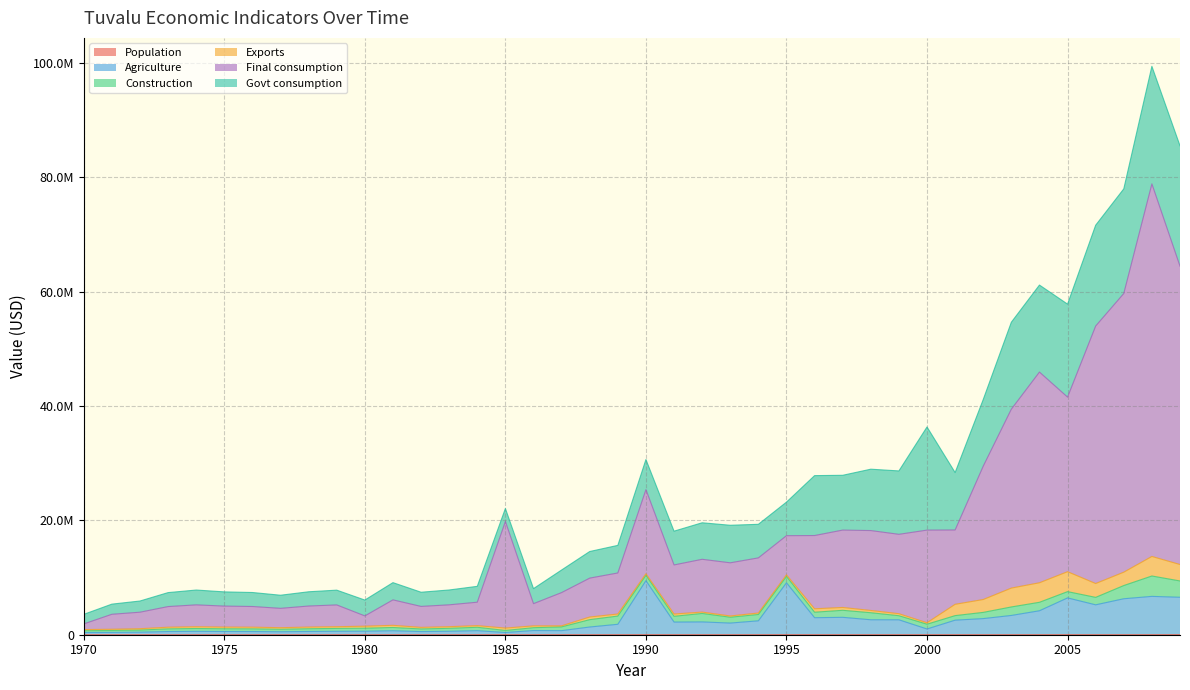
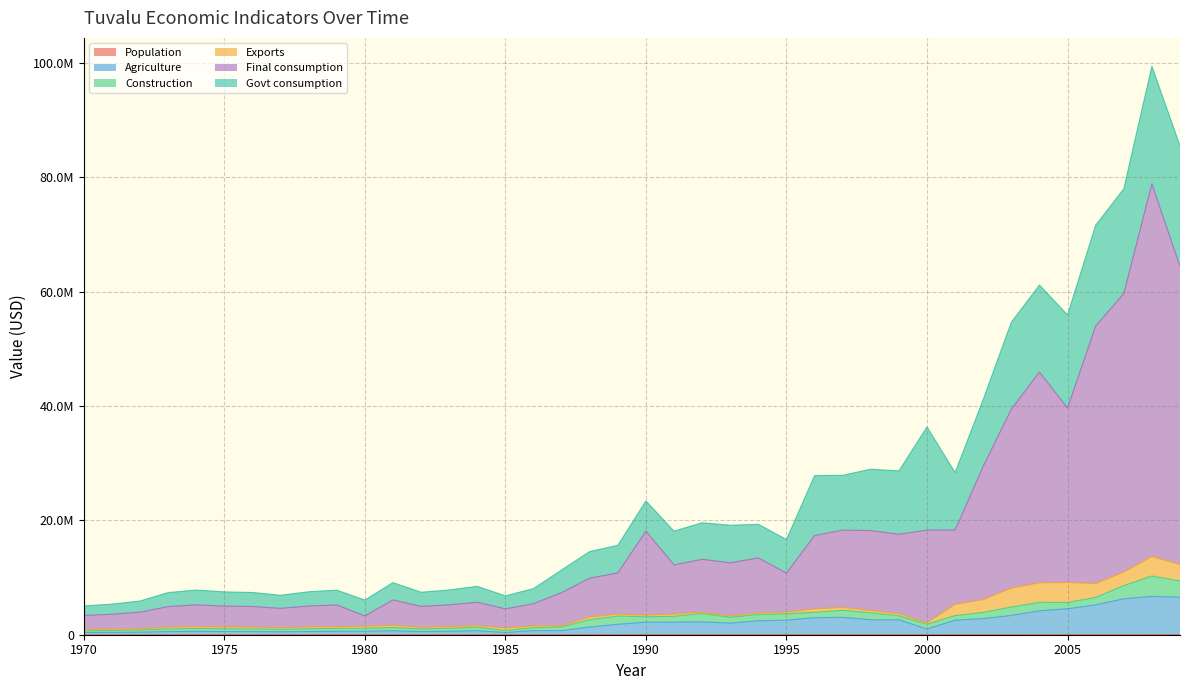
  {
    "Population": {
      "1975": 0,
      "1980": 0,
      "1990": 0,
      "1995": 0,
      "2000": 0,
      "2005": 0
    },
    "Agriculture": {
      "1975": 1000000,
      "1980": 1000000,
-     "1990": 9000000,
-     "1995": 9000000,
+     "1990": 2000000,
+     "1995": 3000000,
      "2000": 1000000,
-     "2005": 6000000
+     "2005": 5000000
    },
    "Exports": {
      "2005": 3000000
    },
    "Final consumption": {
-     "1970": 1000000,
+     "1970": 2000000,
      "1975": 4000000,
      "1980": 2000000,
-     "1985": 19000000,
+     "1985": 3000000,
      "1990": 15000000,
      "1995": 7000000,
      "2000": 16000000,
      "2005": 31000000
    }
  }
